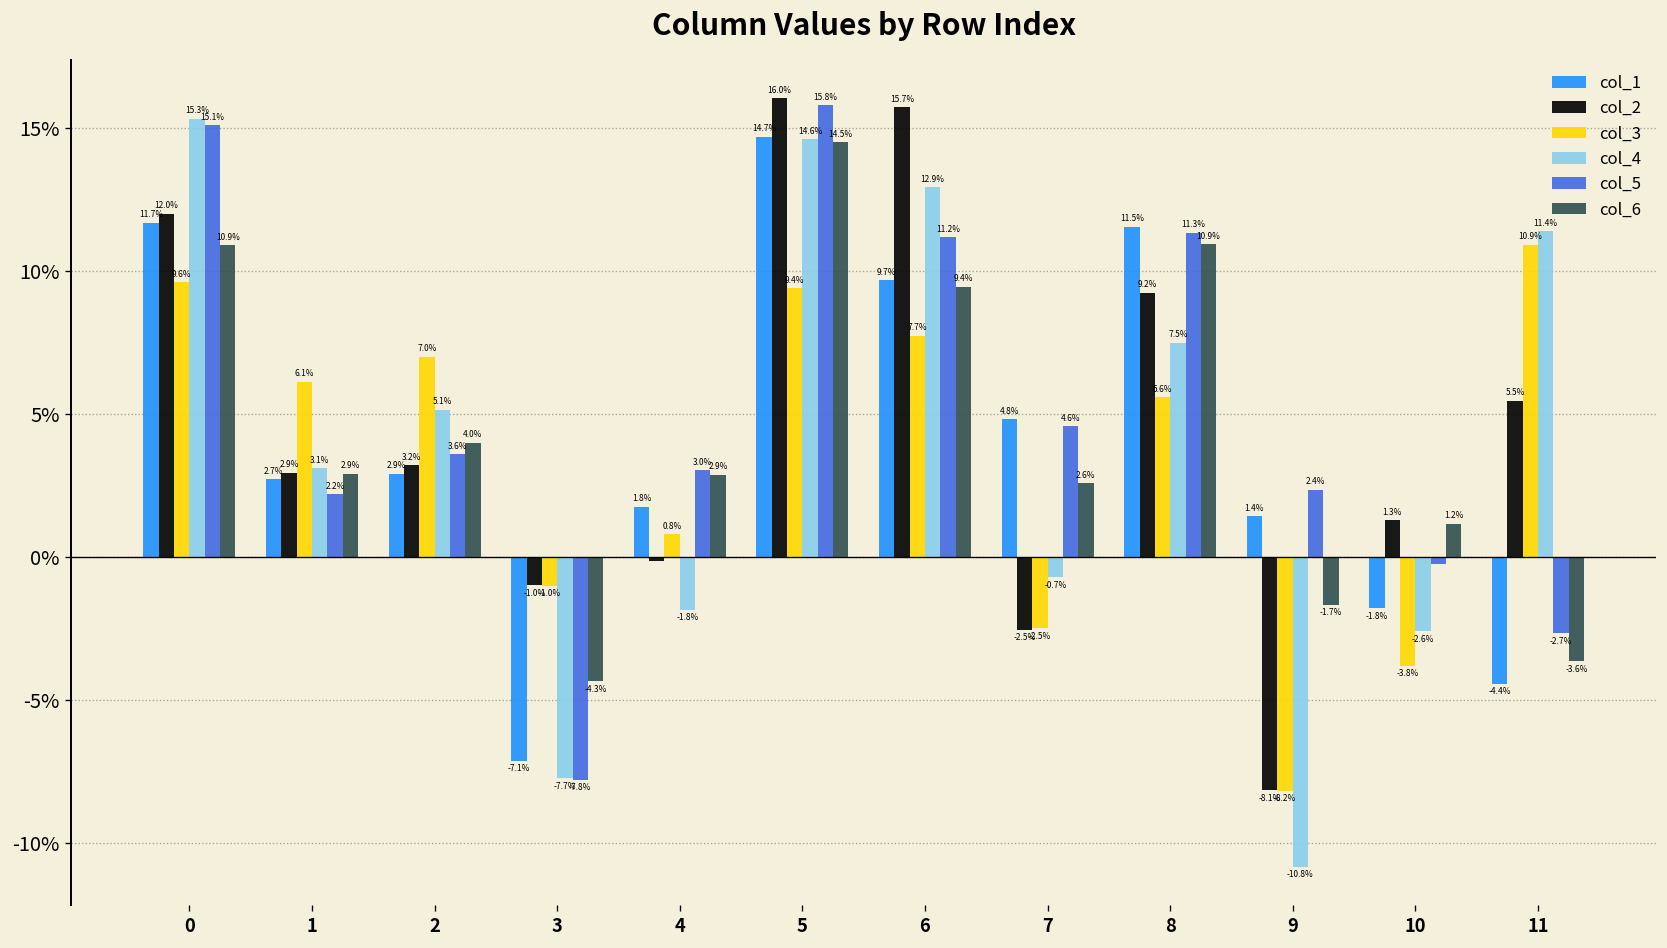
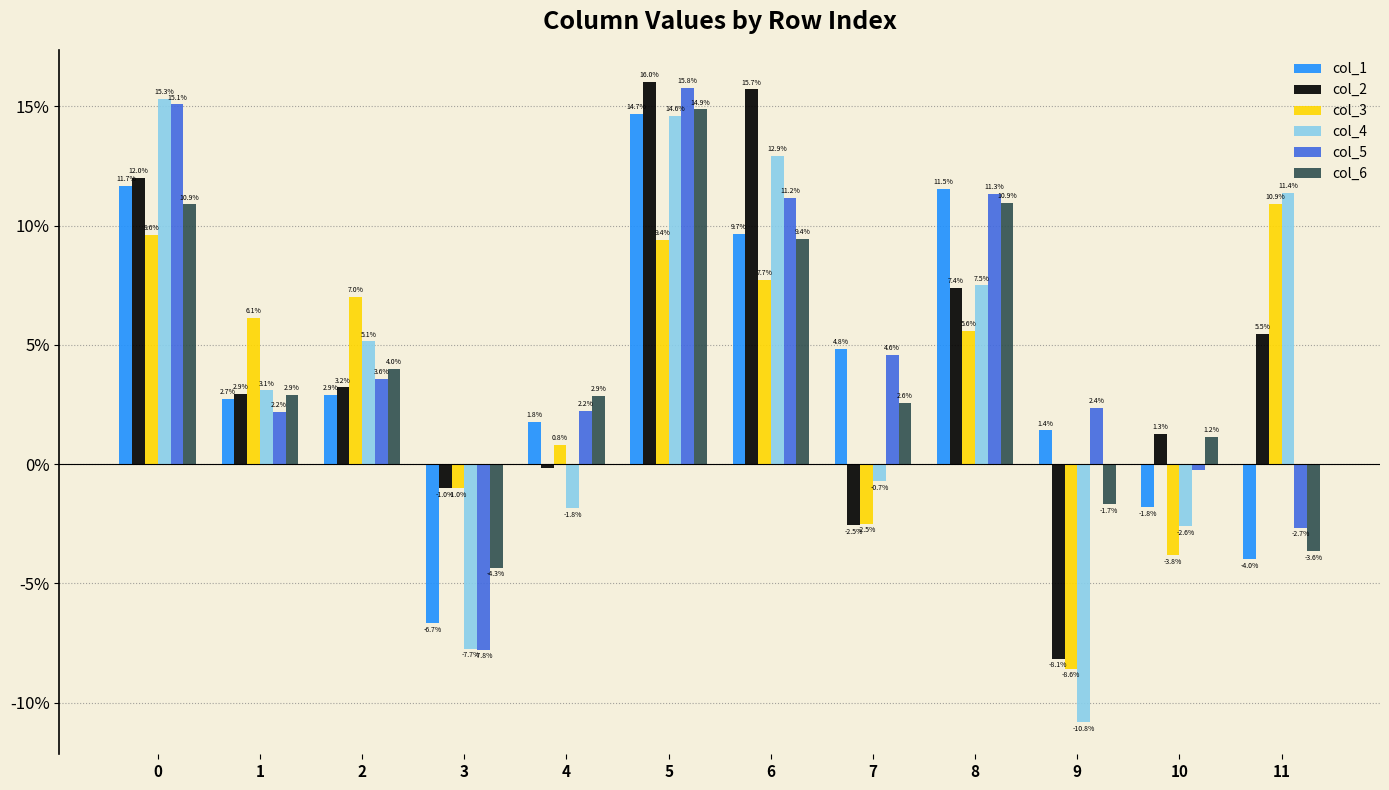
  {
    "col_1": {
      "0": "11.7%",
      "1": "2.7%",
      "2": "2.9%",
-     "3": "-7.1%",
+     "3": "-6.7%",
      "4": "1.8%",
      "5": "14.7%",
      "6": "9.7%",
      "7": "4.8%",
      "8": "11.5%",
      "9": "1.4%",
      "10": "-1.8%",
-     "11": "-4.4%"
+     "11": "-4.0%"
    },
    "col_2": {
      "0": "12.0%",
      "1": "2.9%",
      "2": "3.2%",
      "5": "16.0%",
      "6": "15.7%",
-     "8": "9.2%",
+     "8": "7.4%",
      "10": "1.3%",
      "11": "5.5%"
    },
    "col_3": {
      "0": "9.6%",
      "1": "6.1%",
      "2": "7.0%",
      "4": "0.8%",
      "5": "9.4%",
      "6": "7.7%",
      "8": "5.6%",
-     "9": "-8.2%",
+     "9": "-8.6%",
      "10": "-3.8%",
      "11": "10.9%"
    },
    "col_4": {
      "0": "15.3%",
      "1": "3.1%",
      "2": "5.1%",
      "4": "-1.8%",
      "5": "14.6%",
      "6": "12.9%",
      "7": "-0.7%",
      "8": "7.5%",
      "9": "-10.8%",
      "10": "-2.6%",
      "11": "11.4%"
    },
    "col_5": {
      "0": "15.1%",
      "1": "2.2%",
      "2": "3.6%",
-     "4": "3.0%",
+     "4": "2.2%",
      "5": "15.8%",
      "6": "11.2%",
      "7": "4.6%",
      "8": "11.3%",
      "9": "2.4%",
      "11": "-2.7%"
    },
    "col_6": {
      "0": "10.9%",
      "1": "2.9%",
      "2": "4.0%",
      "3": "-4.3%",
      "4": "2.9%",
-     "5": "14.5%",
+     "5": "14.9%",
      "6": "9.4%",
      "7": "2.6%",
      "8": "10.9%",
      "9": "-1.7%",
      "10": "1.2%",
      "11": "-3.6%"
    }
  }
